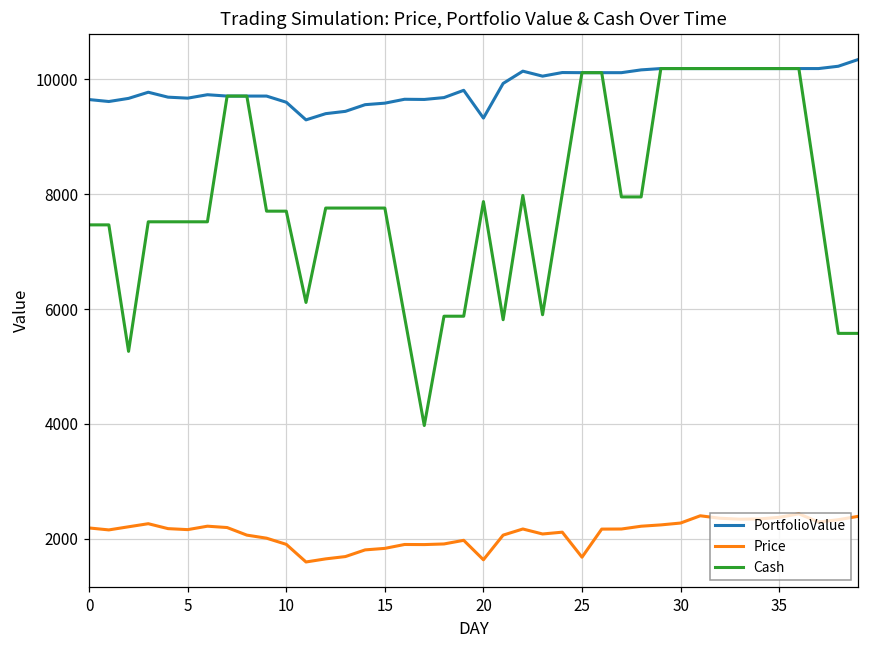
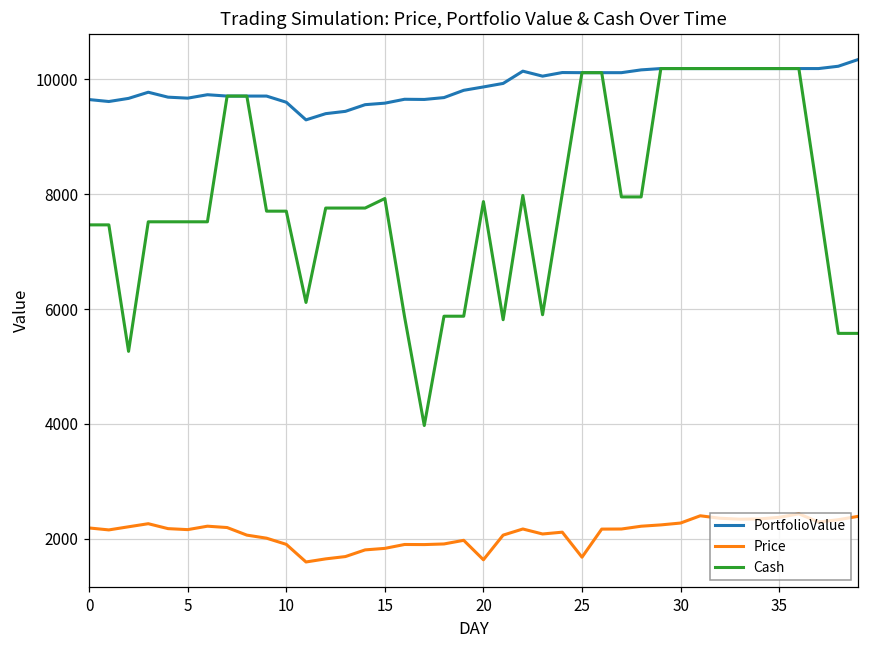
  {
    "PortfolioValue": {
      "0": 9700,
      "5": 9700,
      "10": 9600,
      "15": 9600,
-     "20": 9300
+     "20": 9900
    },
    "Price": {
      "0": 2200,
      "5": 2200,
      "10": 1900,
      "15": 1800,
      "20": 1600,
      "25": 1700,
      "30": 2300
    },
    "Cash": {
      "0": 7500,
      "5": 7500,
      "10": 7700,
-     "15": 7800,
+     "15": 7900,
      "20": 7900
    }
  }
